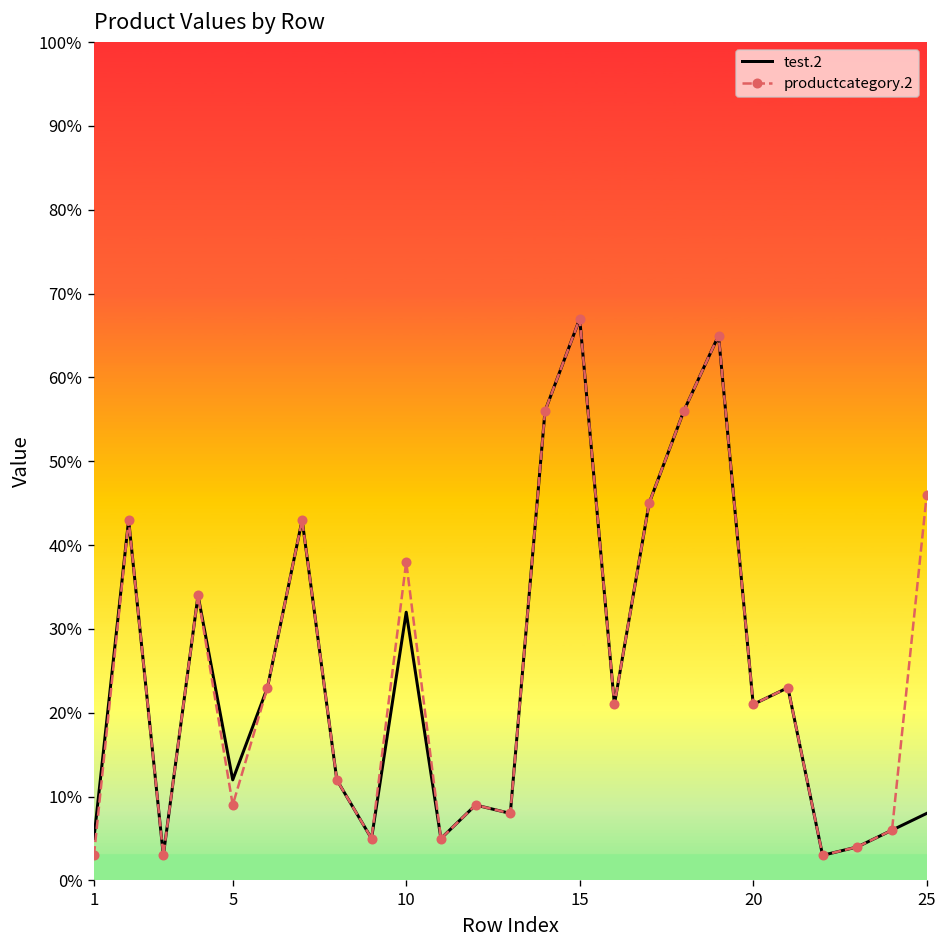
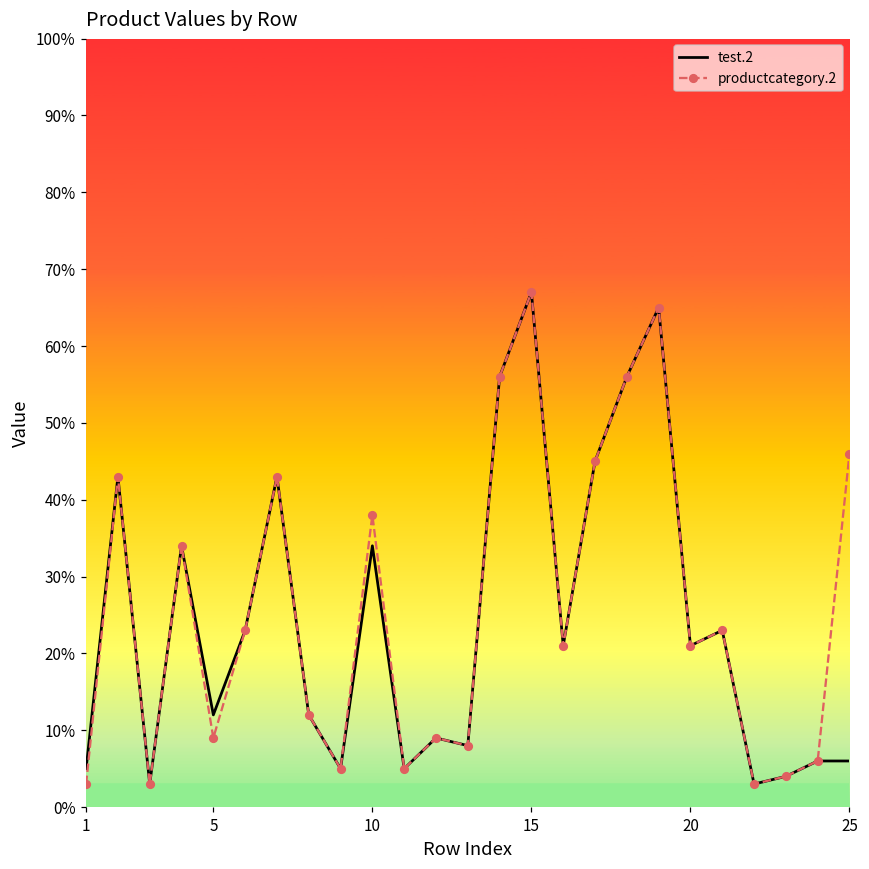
  {
    "test.2": {
      "1": "5%",
      "5": "12%",
-     "10": "32%",
-     "25": "8%"
+     "10": "34%",
+     "25": "6%"
    },
    "productcategory.2": {
      "5": "9%",
      "10": "38%",
      "25": "46%"
    }
  }
